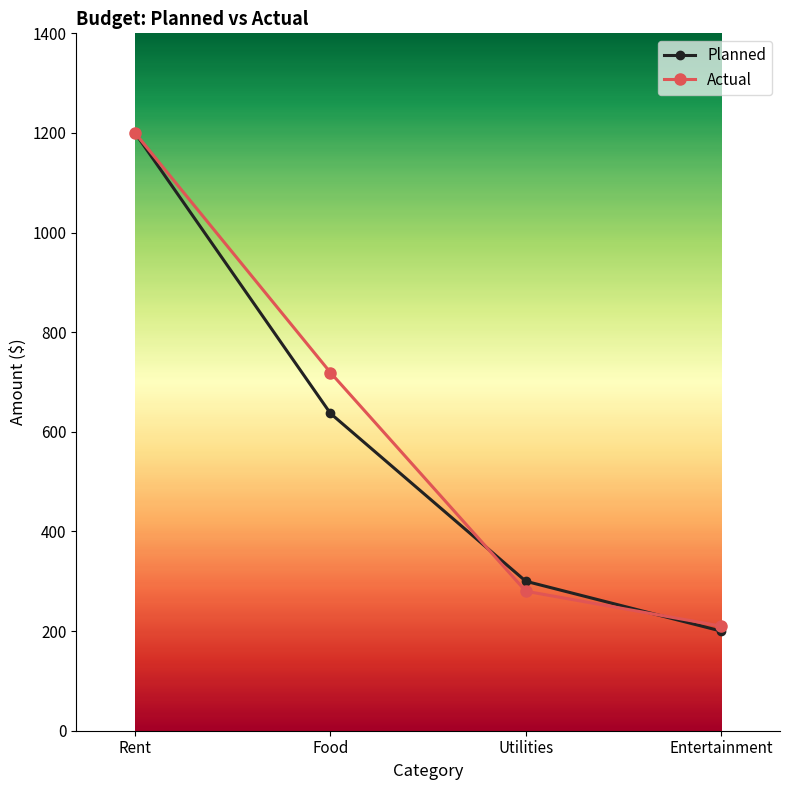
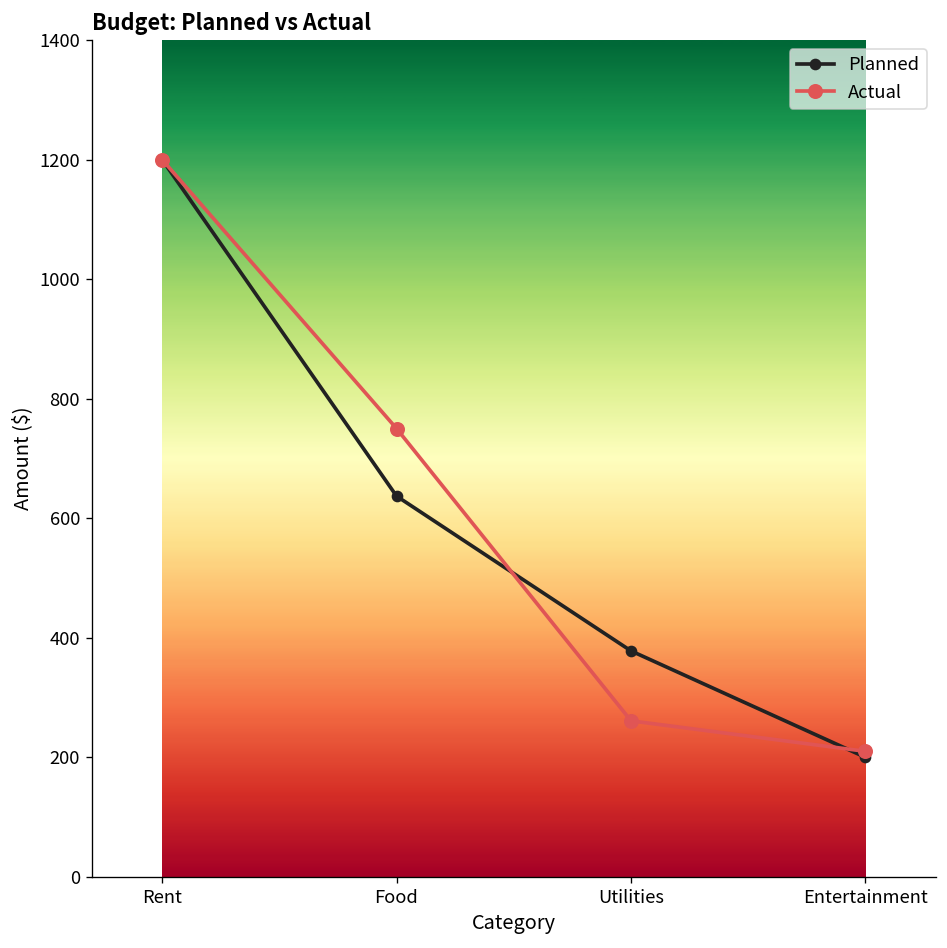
  {
    "Planned": {
      "Food": 640,
-     "Utilities": 300,
+     "Utilities": 380,
      "Entertainment": 200
    },
    "Actual": {
-     "Food": 720,
-     "Utilities": 280,
+     "Food": 750,
+     "Utilities": 260,
      "Entertainment": 210
    }
  }
